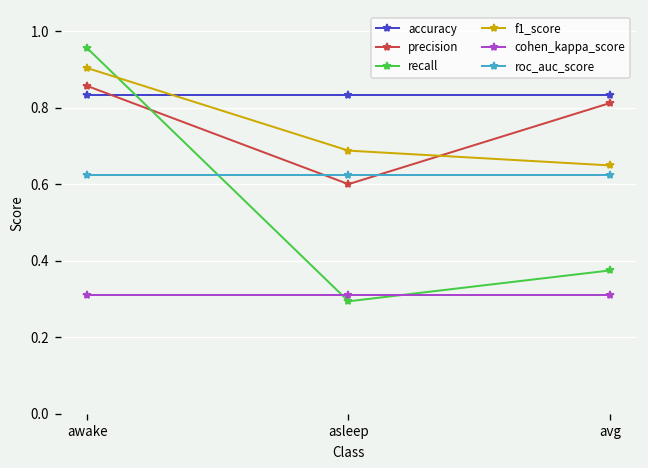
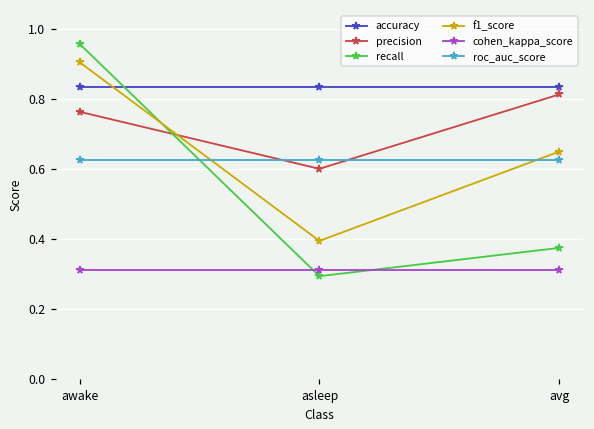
  {
    "accuracy": {
      "awake": 0.83,
      "asleep": 0.83,
      "avg": 0.83
    },
    "precision": {
-     "awake": 0.86,
+     "awake": 0.76,
      "asleep": 0.60,
      "avg": 0.81
    },
    "recall": {
      "awake": 0.96,
      "asleep": 0.29,
      "avg": 0.37
    },
    "f1_score": {
      "awake": 0.90,
-     "asleep": 0.69,
+     "asleep": 0.39,
      "avg": 0.65
    },
    "cohen_kappa_score": {
      "awake": 0.31,
      "asleep": 0.31,
      "avg": 0.31
    },
    "roc_auc_score": {
      "awake": 0.62,
      "asleep": 0.62,
      "avg": 0.62
    }
  }
